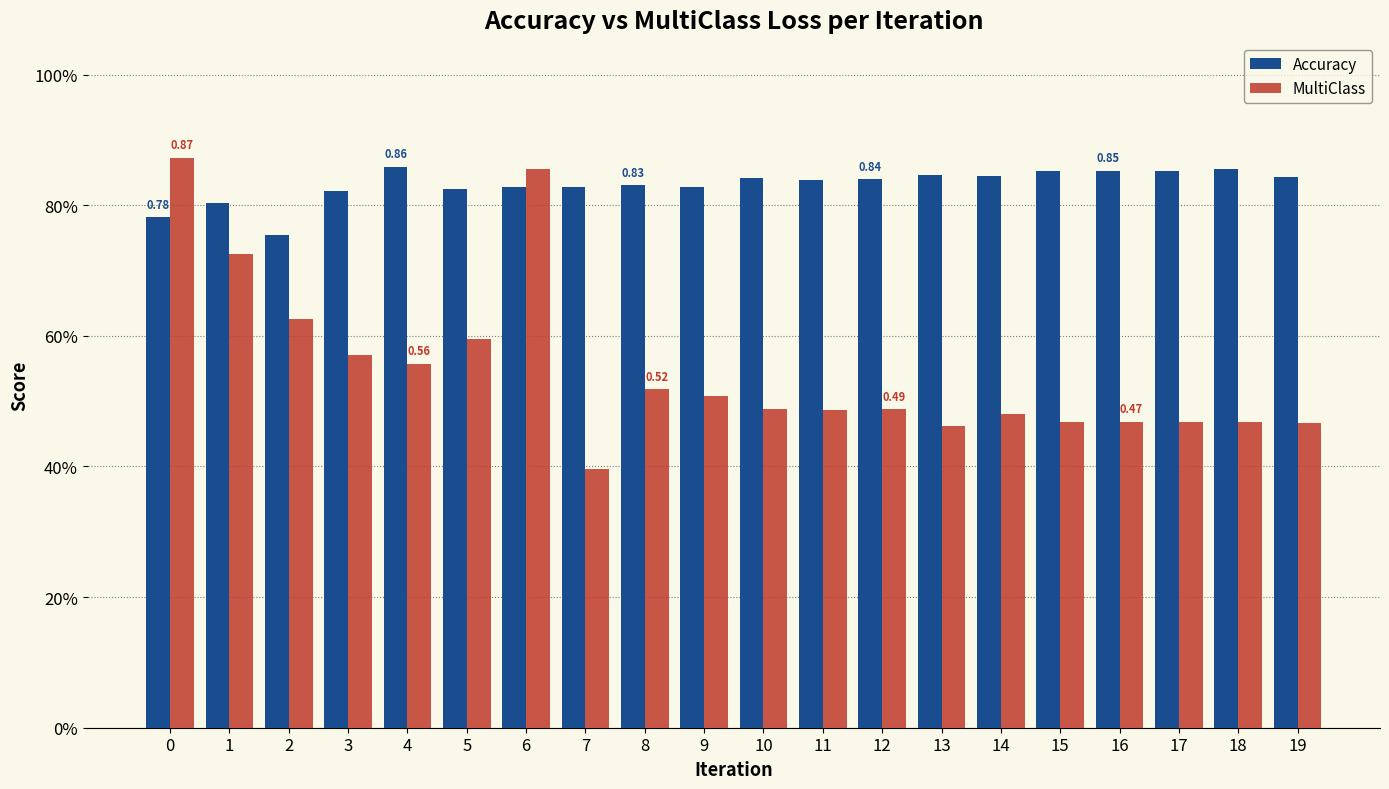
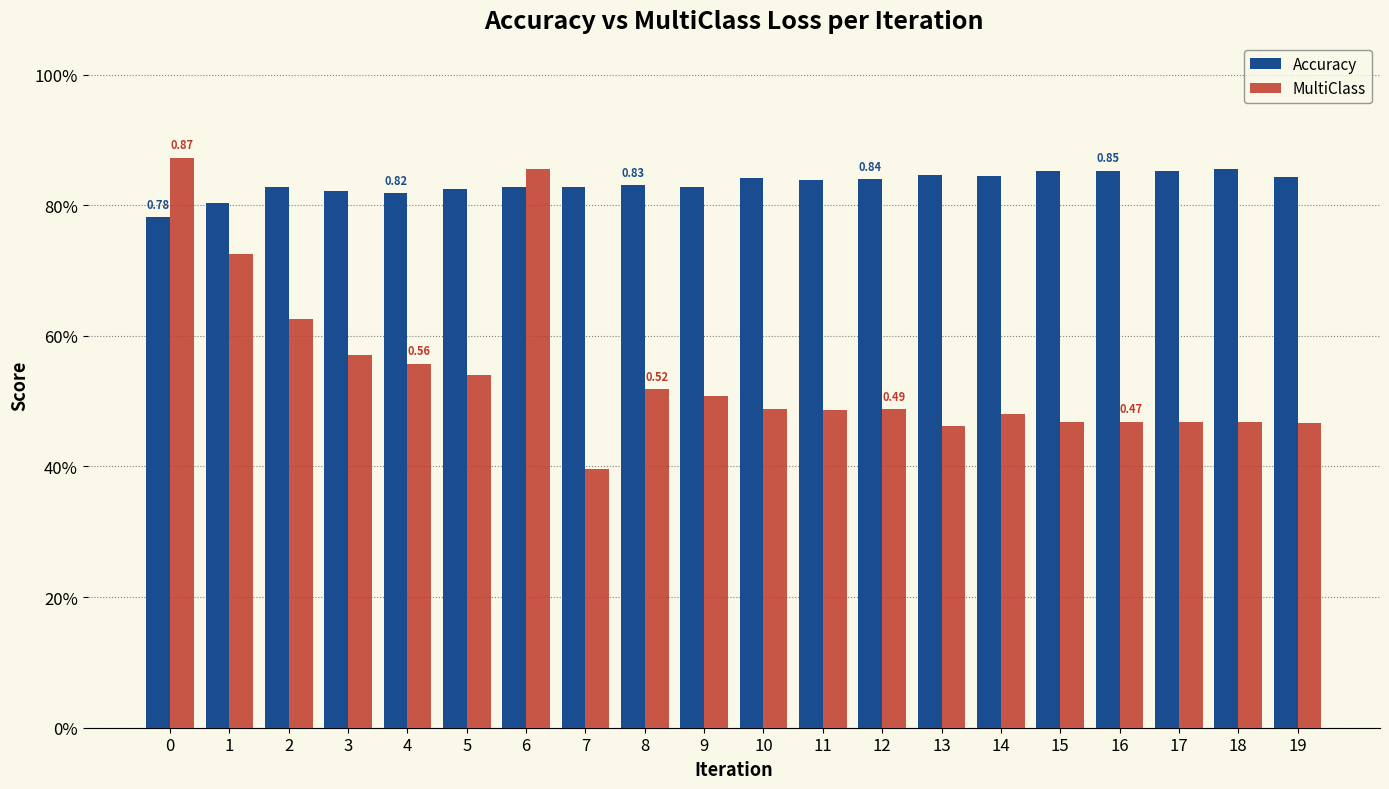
  {
    "Accuracy": {
      "0": "0.78",
-     "2": "75%",
-     "4": "0.86",
+     "2": "83%",
+     "4": "0.82",
      "8": "0.83",
      "12": "0.84",
      "16": "0.85"
    },
    "MultiClass": {
      "1": "73%",
      "2": "63%",
      "3": "57%",
-     "5": "60%",
+     "5": "54%",
      "6": "86%",
      "7": "40%",
      "9": "51%",
      "10": "49%",
      "11": "49%",
      "13": "46%",
      "14": "48%",
      "15": "47%",
      "17": "47%",
      "18": "47%",
      "19": "47%"
    }
  }
